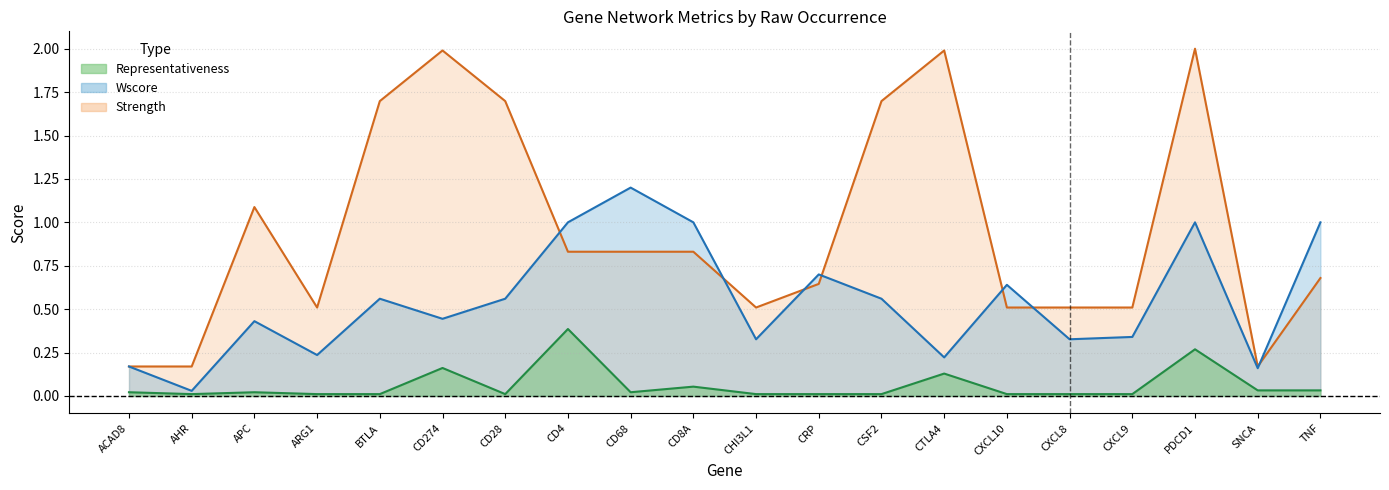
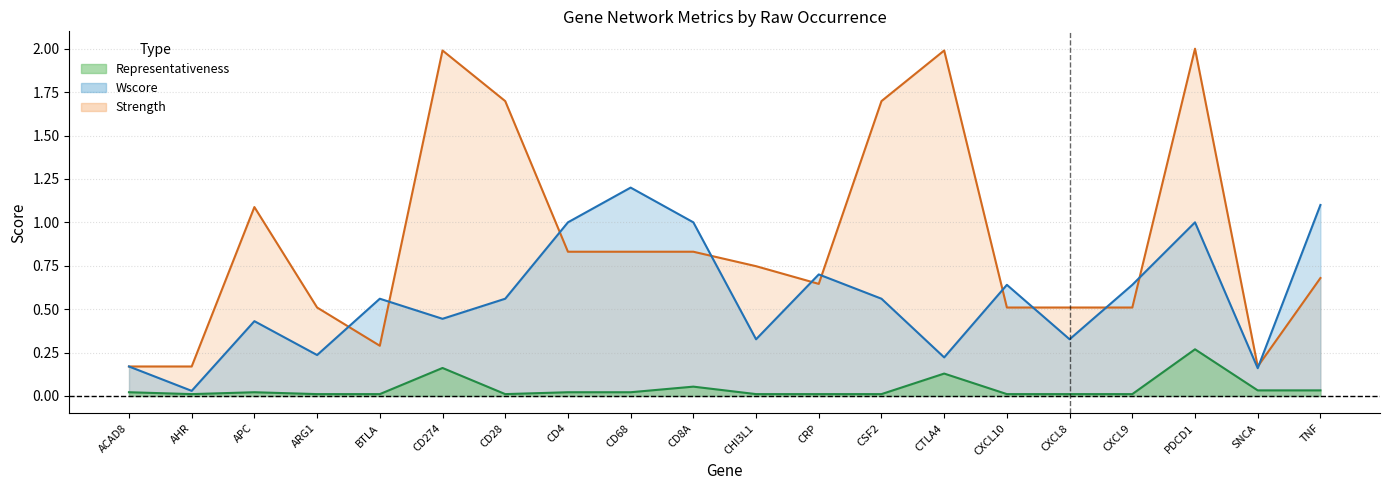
  {
    "Strength": {
      "AHR": 0.17,
      "APC": 1.09,
      "ARG1": 0.51,
-     "BTLA": 1.70,
+     "BTLA": 0.29,
      "CD274": 1.99,
      "CD28": 1.70,
      "CD4": 0.83,
      "CD68": 0.83,
      "CD8A": 0.83,
-     "CHI3L1": 0.51,
+     "CHI3L1": 0.75,
      "CRP": 0.65,
      "CSF2": 1.70,
      "CTLA4": 1.99,
      "CXCL10": 0.51,
      "CXCL8": 0.51,
      "CXCL9": 0.51,
      "PDCD1": 2.00,
      "TNF": 0.68
    },
    "Wscore": {
      "AHR": 0.03,
      "APC": 0.43,
      "ARG1": 0.24,
      "BTLA": 0.56,
      "CD274": 0.44,
      "CD28": 0.56,
      "CD4": 1.00,
      "CD68": 1.20,
      "CD8A": 1.00,
      "CHI3L1": 0.33,
      "CRP": 0.70,
      "CSF2": 0.56,
      "CTLA4": 0.22,
      "CXCL10": 0.64,
      "CXCL8": 0.33,
-     "CXCL9": 0.34,
+     "CXCL9": 0.64,
      "PDCD1": 1.00,
-     "TNF": 1.0
+     "TNF": 1.1
    },
    "Representativeness": {
      "ACAD8": 0.02,
      "AHR": 0.01,
      "APC": 0.02,
      "ARG1": 0.01,
      "BTLA": 0.01,
      "CD274": 0.16,
      "CD28": 0.01,
-     "CD4": 0.39,
+     "CD4": 0.02,
      "CD68": 0.02,
      "CD8A": 0.05,
      "CHI3L1": 0.01,
      "CRP": 0.01,
      "CSF2": 0.01,
      "CTLA4": 0.13,
      "CXCL10": 0.01,
      "CXCL8": 0.01,
      "CXCL9": 0.01,
      "PDCD1": 0.27,
      "SNCA": 0.03,
      "TNF": 0.03
    }
  }
